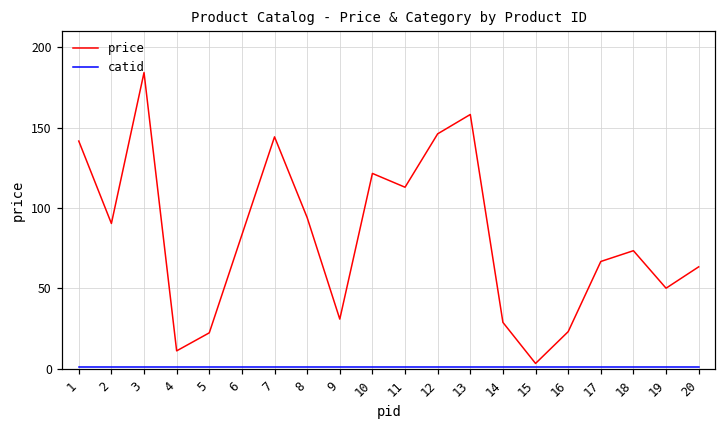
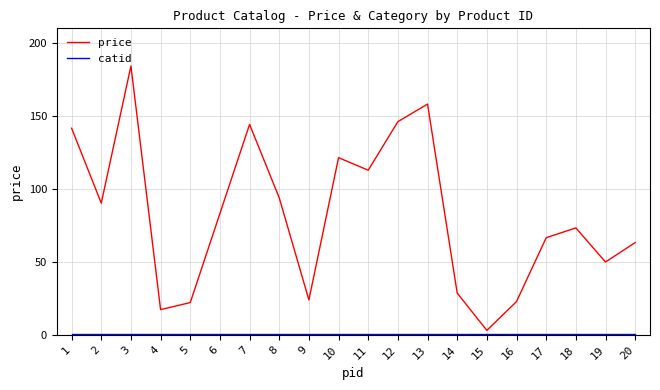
  {
    "price": {
      "1": 142,
      "2": 90,
      "3": 184,
-     "4": 11,
+     "4": 17,
      "5": 22,
      "6": 83,
      "7": 144,
      "8": 94,
-     "9": 31,
+     "9": 24,
      "10": 121,
      "11": 113,
      "12": 146,
      "13": 158,
      "14": 29,
      "15": 3,
      "16": 23,
      "17": 67,
      "18": 73,
      "19": 50,
      "20": 63
    },
    "catid": {
      "1": 1,
      "2": 1,
      "3": 1,
      "4": 1,
      "5": 1,
      "6": 1,
      "7": 1,
      "8": 1,
      "9": 1,
      "10": 1,
      "11": 1,
      "12": 1,
      "13": 1,
      "14": 1,
      "15": 1,
      "16": 1,
      "17": 1,
      "18": 1,
      "19": 1,
      "20": 1
    }
  }
